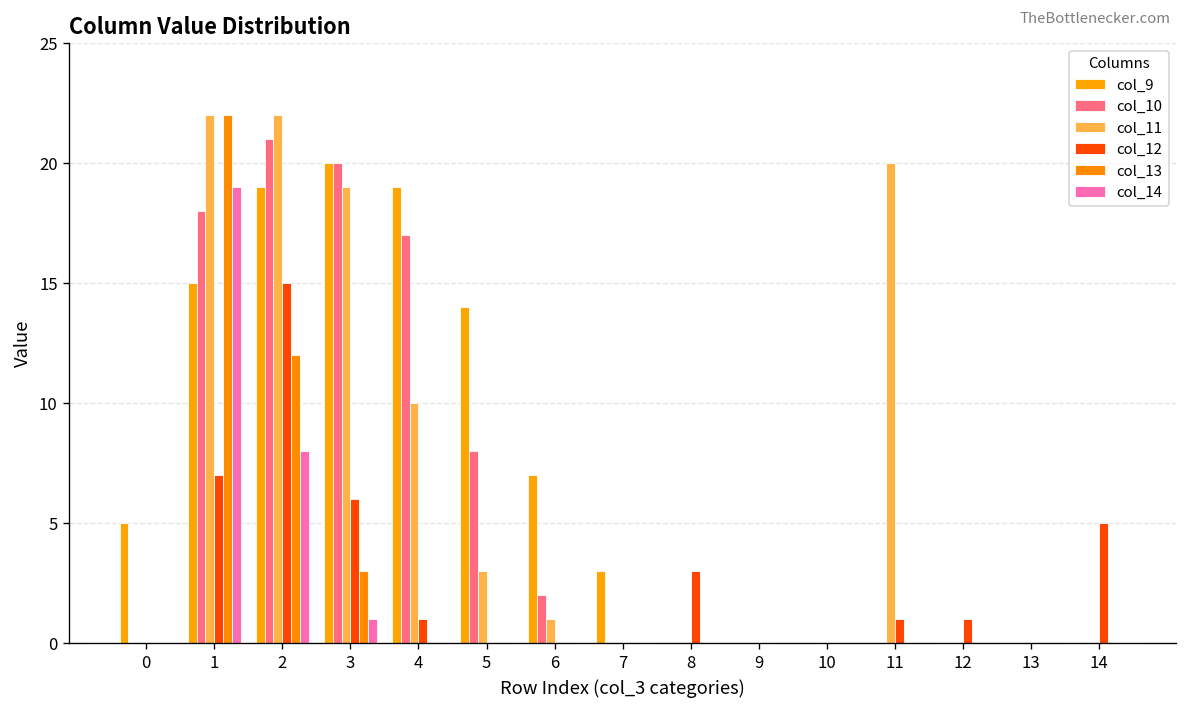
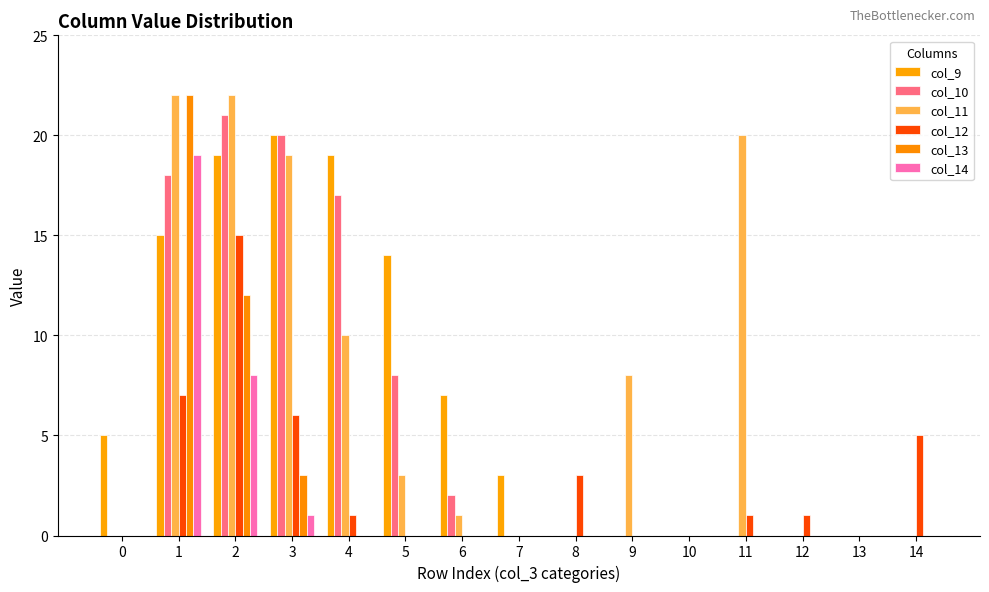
  {
    "col_11": {
      "0": 0,
      "1": 22,
      "2": 22,
      "3": 19,
      "4": 10,
      "5": 3,
      "6": 1,
      "7": 0,
      "8": 0,
-     "9": 0,
+     "9": 8,
      "10": 0,
      "11": 20,
      "12": 0,
      "13": 0,
      "14": 0
    },
    "col_12": {
      "0": 0,
      "1": 7,
      "2": 15,
      "3": 6,
      "4": 1,
      "5": 0,
      "6": 0,
      "7": 0,
      "8": 3,
      "9": 0,
      "10": 0,
      "11": 1,
      "12": 1,
      "13": 0,
      "14": 5
    }
  }
